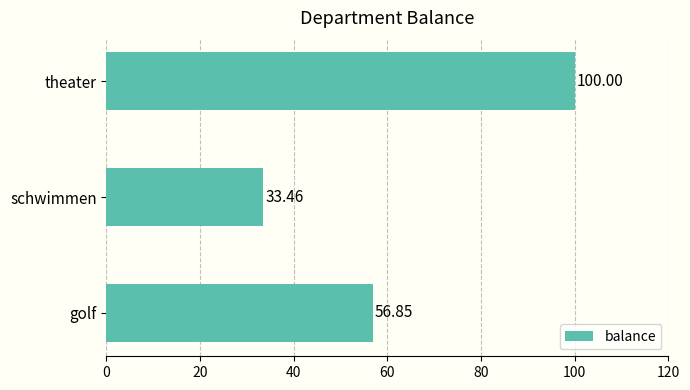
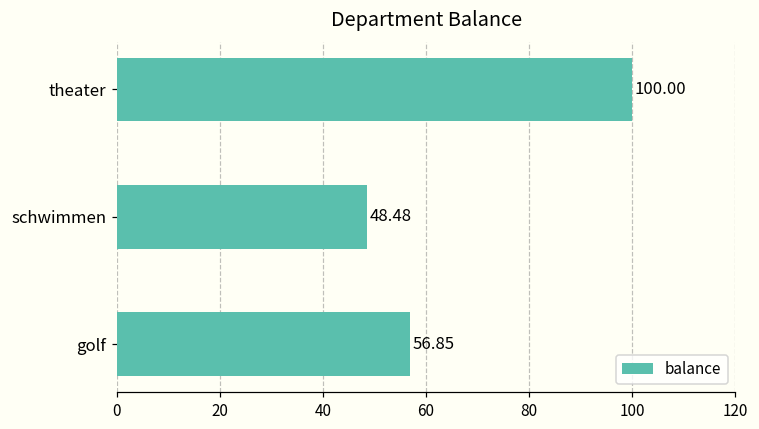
  {
    "theater": 100.00,
-   "schwimmen": 33.46,
+   "schwimmen": 48.48,
    "golf": 56.85
  }
